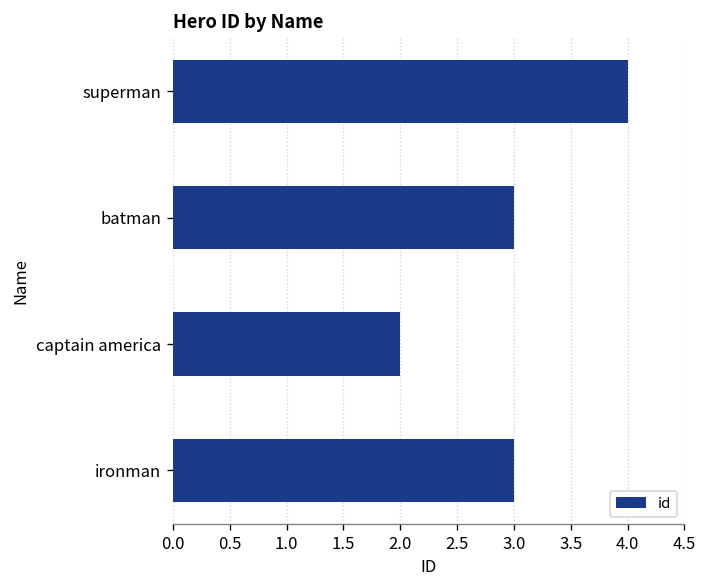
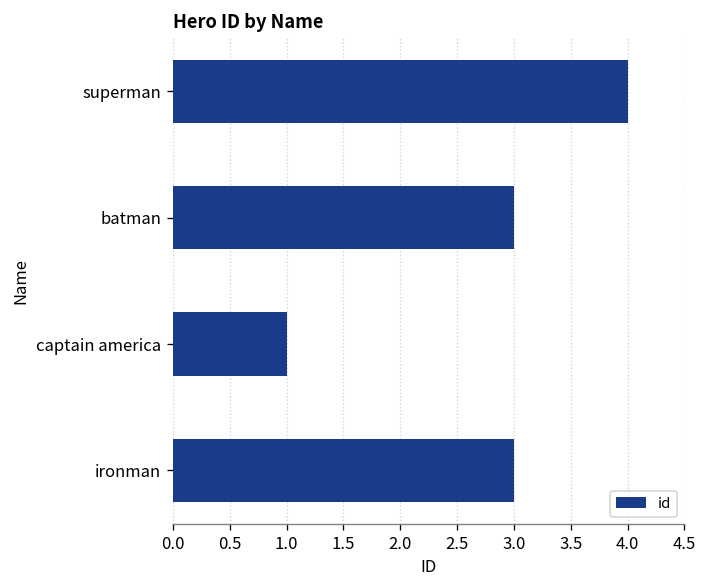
  {
    "superman": 4,
    "batman": 3,
-   "captain america": 2,
+   "captain america": 1,
    "ironman": 3
  }
